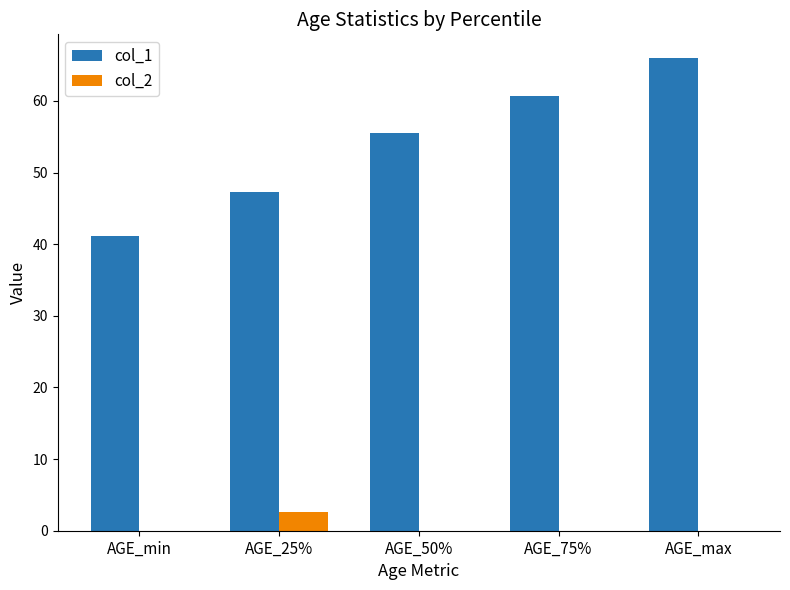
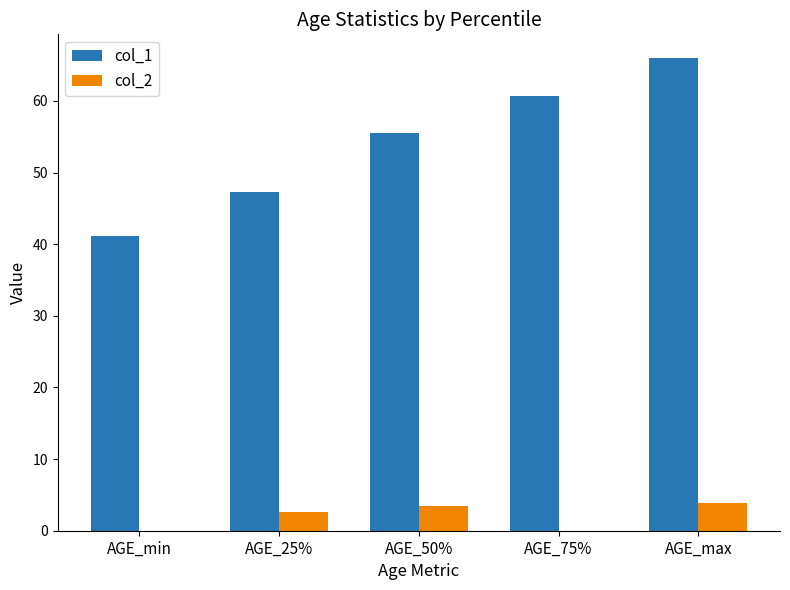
  {
    "col_1": {
      "AGE_min": 41,
      "AGE_25%": 47,
      "AGE_50%": 56,
      "AGE_75%": 61,
      "AGE_max": 66
    },
    "col_2": {
      "AGE_min": 0,
      "AGE_25%": 3,
-     "AGE_50%": 0,
+     "AGE_50%": 4,
      "AGE_75%": 0,
-     "AGE_max": 0
+     "AGE_max": 4
    }
  }
